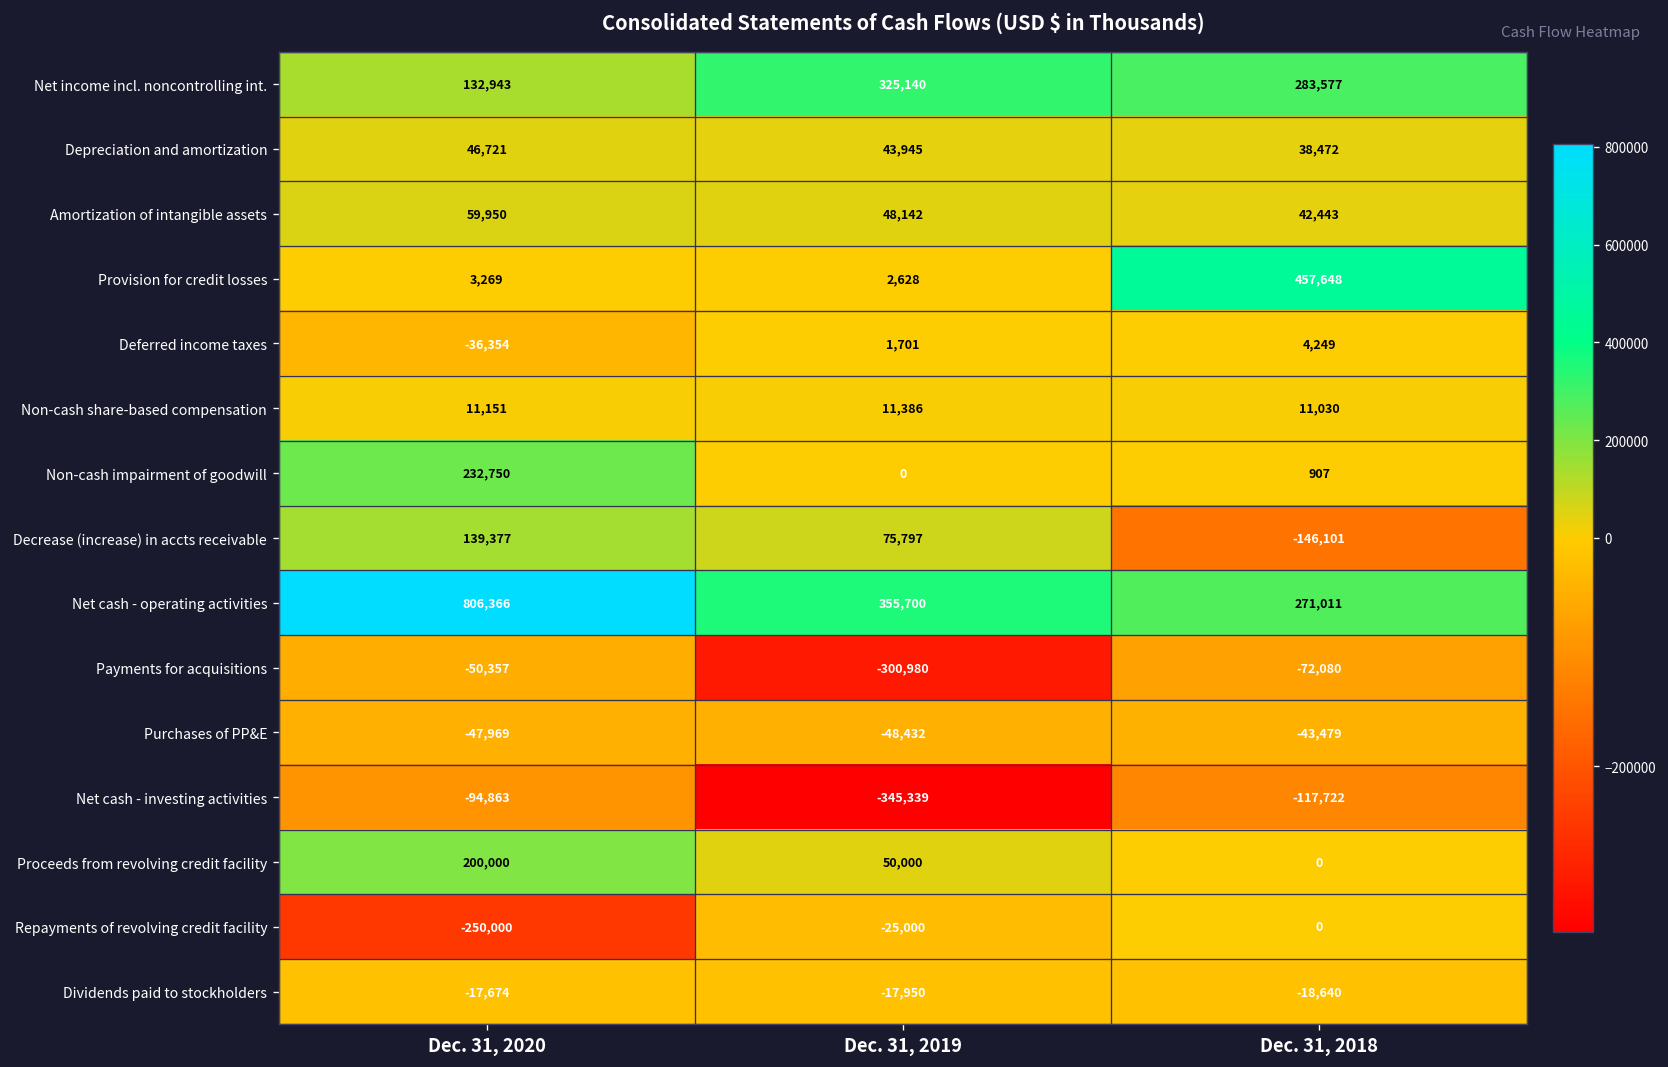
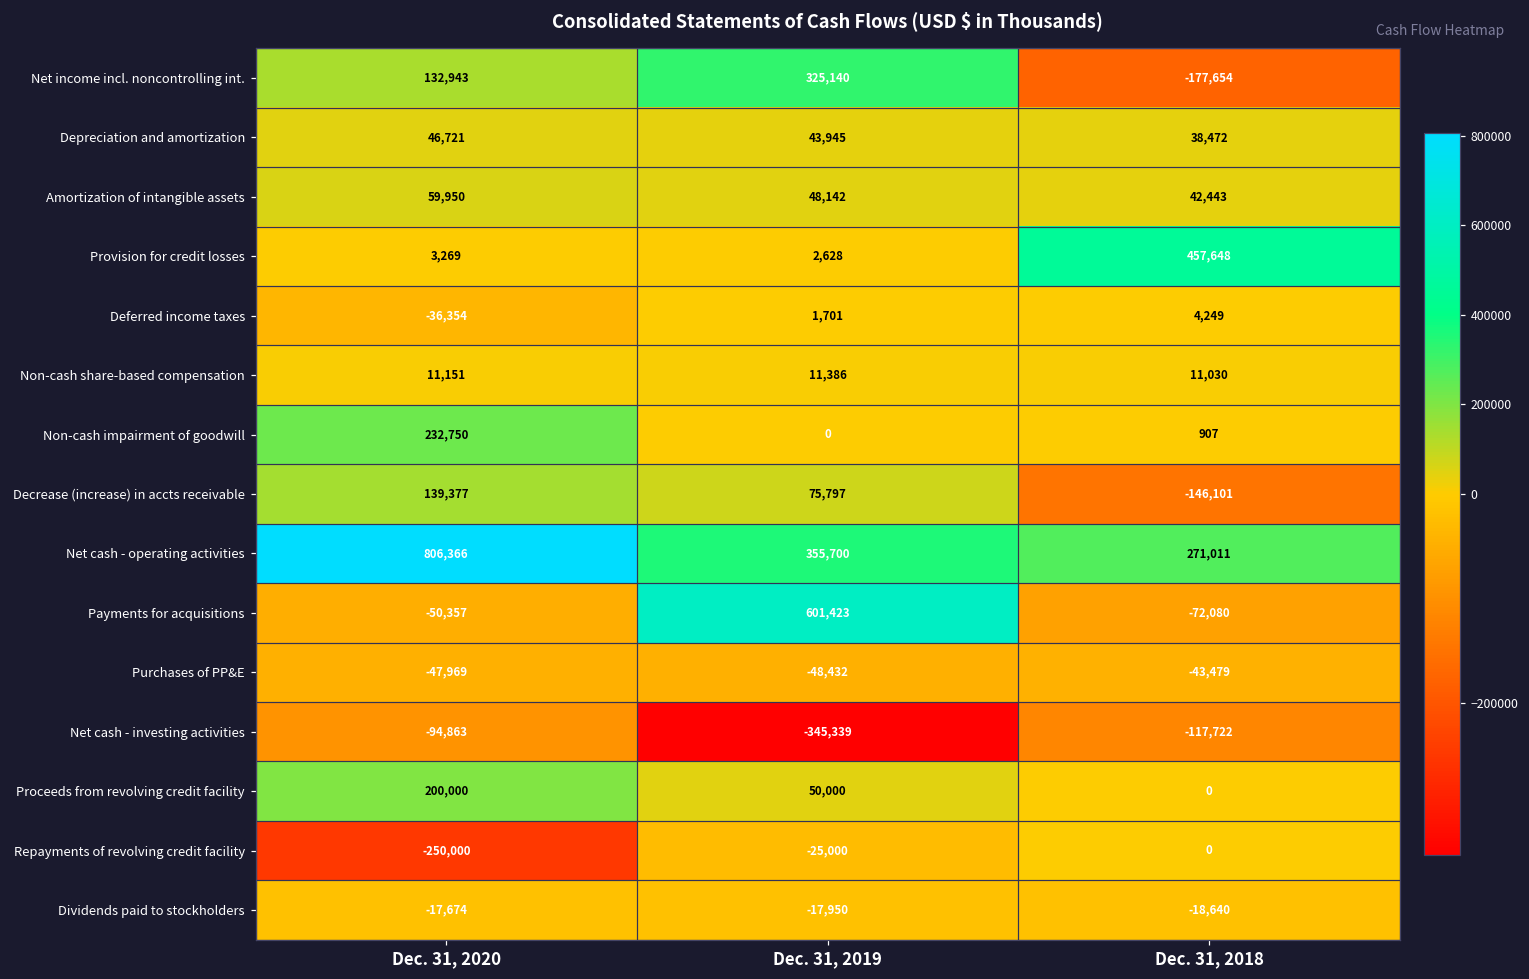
  {
    "Net income incl. noncontrolling int.": {
      "Dec. 31, 2020": "132,943",
      "Dec. 31, 2019": "325,140",
-     "Dec. 31, 2018": "283,577"
+     "Dec. 31, 2018": "-177,654"
    },
    "Depreciation and amortization": {
      "Dec. 31, 2020": "46,721",
      "Dec. 31, 2019": "43,945",
      "Dec. 31, 2018": "38,472"
    },
    "Amortization of intangible assets": {
      "Dec. 31, 2020": "59,950",
      "Dec. 31, 2019": "48,142",
      "Dec. 31, 2018": "42,443"
    },
    "Provision for credit losses": {
      "Dec. 31, 2020": "3,269",
      "Dec. 31, 2019": "2,628",
      "Dec. 31, 2018": "457,648"
    },
    "Deferred income taxes": {
      "Dec. 31, 2020": "-36,354",
      "Dec. 31, 2019": "1,701",
      "Dec. 31, 2018": "4,249"
    },
    "Non-cash share-based compensation": {
      "Dec. 31, 2020": "11,151",
      "Dec. 31, 2019": "11,386",
      "Dec. 31, 2018": "11,030"
    },
    "Non-cash impairment of goodwill": {
      "Dec. 31, 2020": "232,750",
      "Dec. 31, 2019": "0",
      "Dec. 31, 2018": "907"
    },
    "Decrease (increase) in accts receivable": {
      "Dec. 31, 2020": "139,377",
      "Dec. 31, 2019": "75,797",
      "Dec. 31, 2018": "-146,101"
    },
    "Net cash - operating activities": {
      "Dec. 31, 2020": "806,366",
      "Dec. 31, 2019": "355,700",
      "Dec. 31, 2018": "271,011"
    },
    "Payments for acquisitions": {
      "Dec. 31, 2020": "-50,357",
-     "Dec. 31, 2019": "-300,980",
+     "Dec. 31, 2019": "601,423",
      "Dec. 31, 2018": "-72,080"
    },
    "Purchases of PP&E": {
      "Dec. 31, 2020": "-47,969",
      "Dec. 31, 2019": "-48,432",
      "Dec. 31, 2018": "-43,479"
    },
    "Net cash - investing activities": {
      "Dec. 31, 2020": "-94,863",
      "Dec. 31, 2019": "-345,339",
      "Dec. 31, 2018": "-117,722"
    },
    "Proceeds from revolving credit facility": {
      "Dec. 31, 2020": "200,000",
      "Dec. 31, 2019": "50,000",
      "Dec. 31, 2018": "0"
    },
    "Repayments of revolving credit facility": {
      "Dec. 31, 2020": "-250,000",
      "Dec. 31, 2019": "-25,000",
      "Dec. 31, 2018": "0"
    },
    "Dividends paid to stockholders": {
      "Dec. 31, 2020": "-17,674",
      "Dec. 31, 2019": "-17,950",
      "Dec. 31, 2018": "-18,640"
    }
  }
